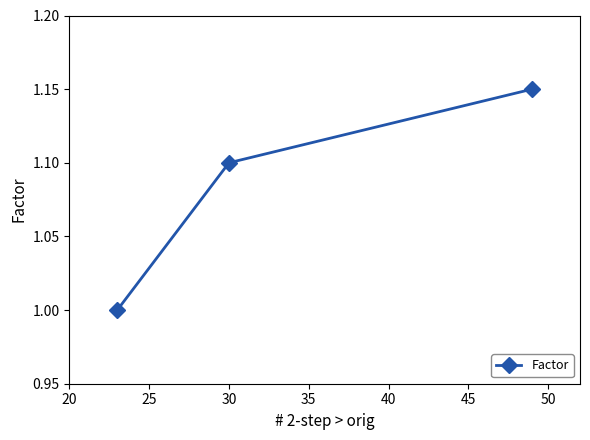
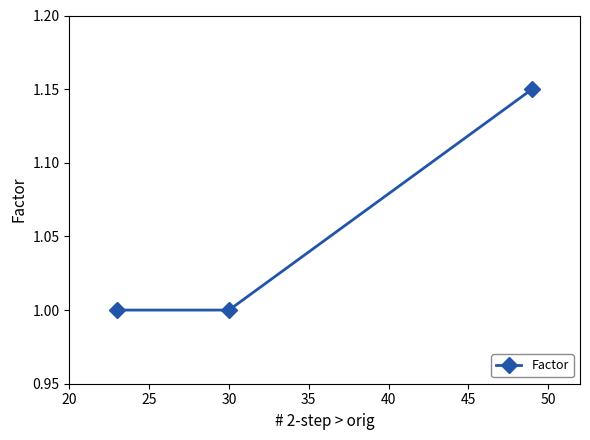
  {
-   "30": 1.1
+   "30": 1.0
  }
